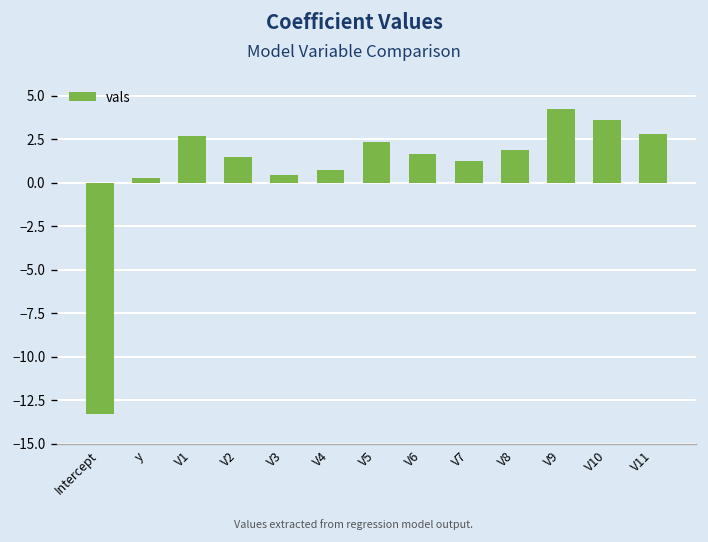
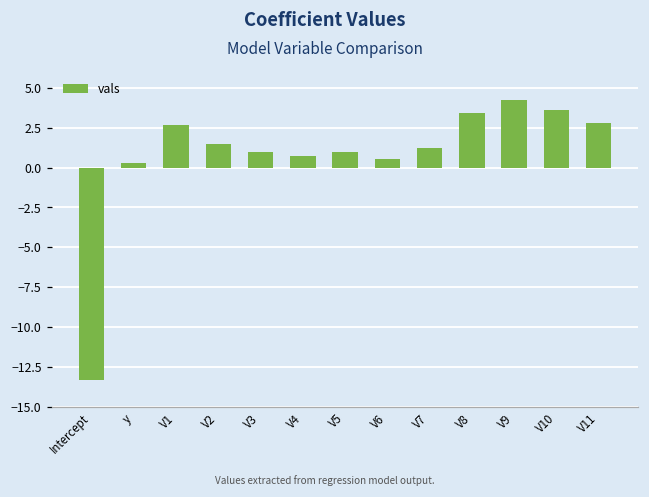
  {
    "Intercept": -13.3,
    "y": 0.3,
    "V1": 2.7,
    "V2": 1.5,
-   "V3": 0.4,
+   "V3": 1.0,
    "V4": 0.7,
-   "V5": 2.3,
-   "V6": 1.6,
+   "V5": 1.0,
+   "V6": 0.5,
    "V7": 1.2,
-   "V8": 1.9,
+   "V8": 3.4,
    "V9": 4.2,
    "V10": 3.6,
    "V11": 2.8
  }
